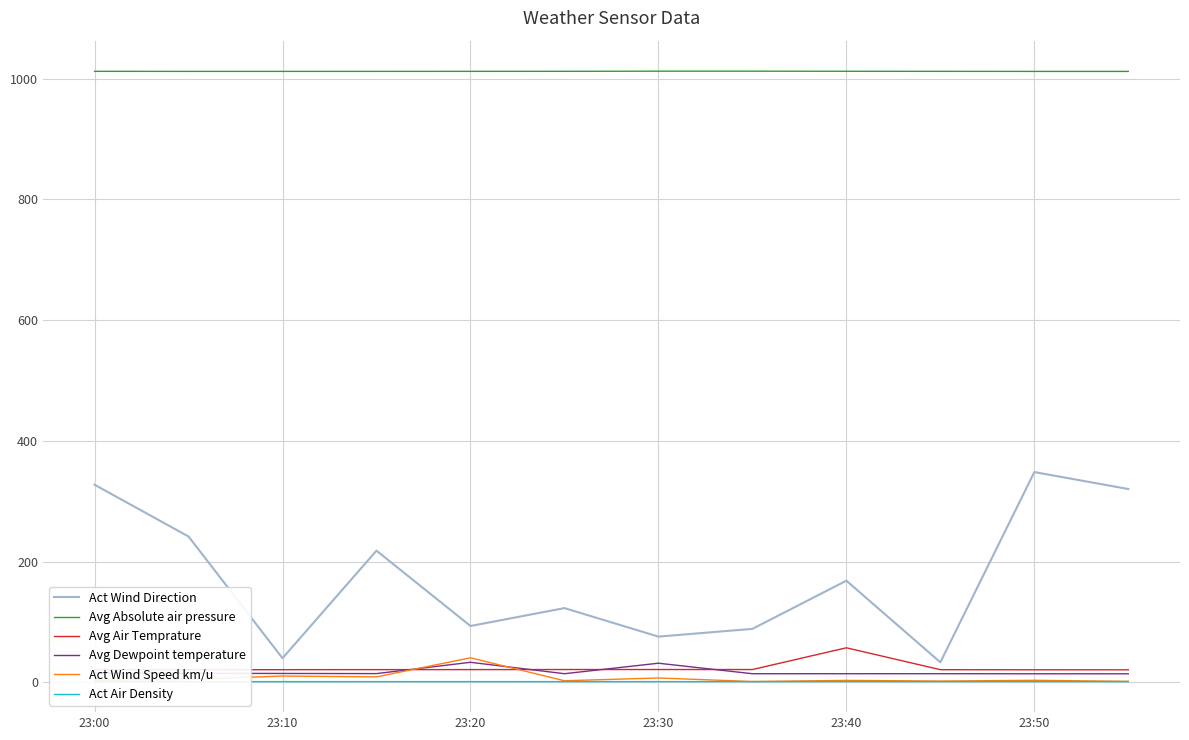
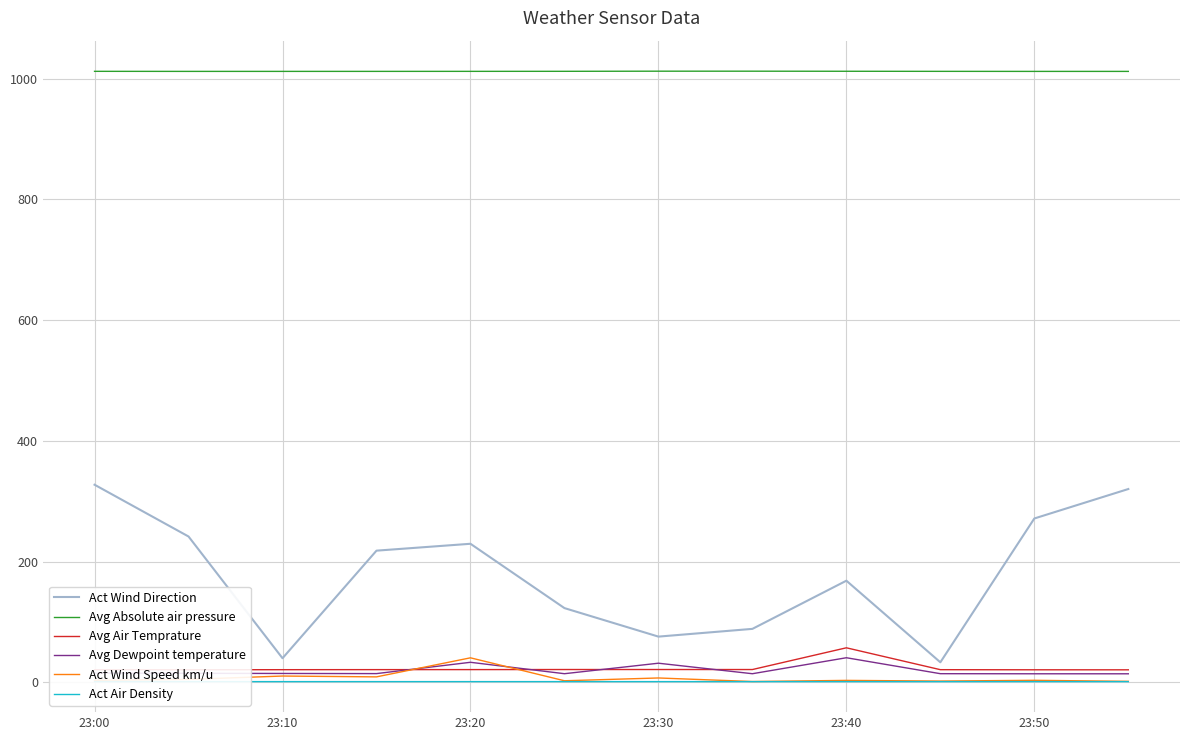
  {
    "Act Wind Direction": {
      "23:00": 330,
      "23:10": 40,
-     "23:20": 90,
+     "23:20": 230,
      "23:30": 80,
      "23:40": 170,
-     "23:50": 350
+     "23:50": 270
    },
    "Avg Absolute air pressure": {
      "23:00": 1010,
      "23:10": 1010,
      "23:20": 1010,
      "23:30": 1010,
      "23:40": 1010,
      "23:50": 1010
    },
    "Avg Air Temprature": {
      "23:10": 20,
      "23:20": 20,
      "23:30": 20,
      "23:40": 60,
      "23:50": 20
    },
    "Avg Dewpoint temperature": {
      "23:20": 30,
      "23:30": 30,
-     "23:40": 10,
+     "23:40": 40,
      "23:50": 10
    },
    "Act Wind Speed km/u": {
      "23:20": 40,
      "23:30": 10
    },
    "Act Air Density": {
      "23:10": 0,
      "23:20": 0,
      "23:30": 0
    }
  }
